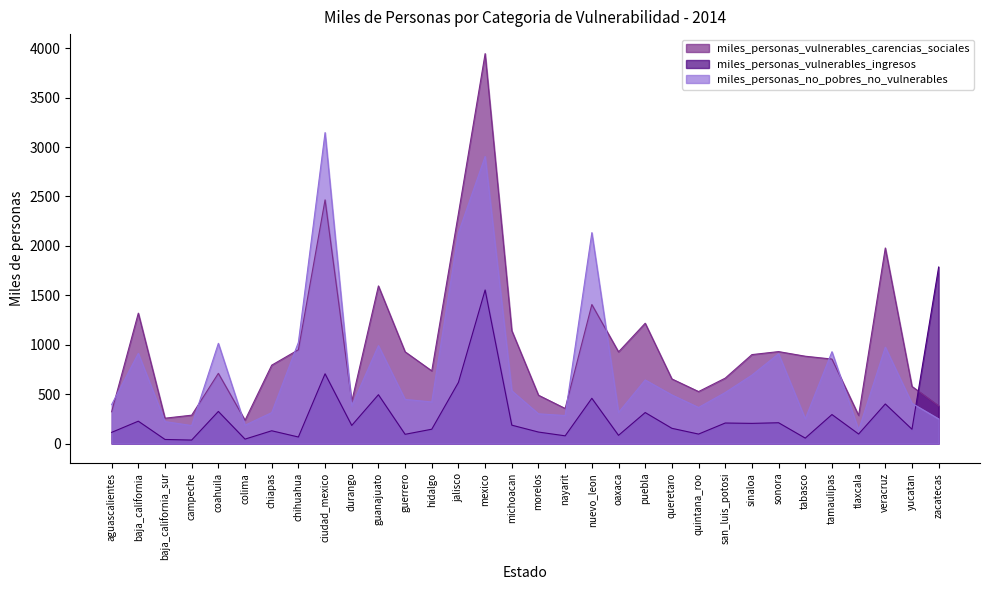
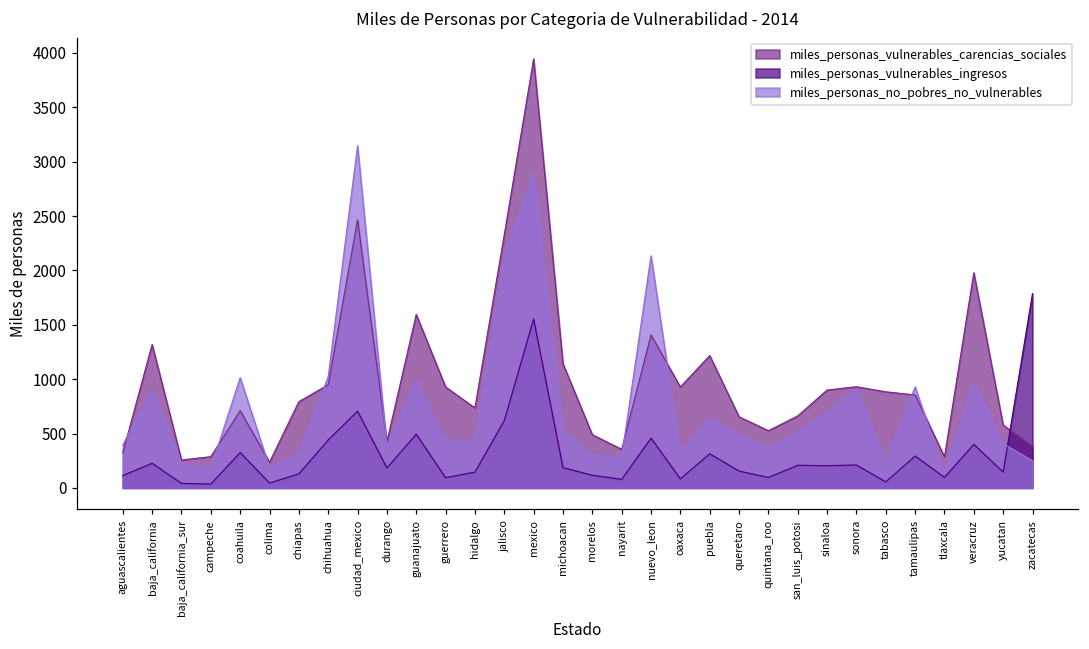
  {
    "miles_personas_vulnerables_carencias_sociales": {
      "aguascalientes": 300,
      "baja_california": 1300,
      "baja_california_sur": 300,
      "campeche": 300,
      "coahuila": 700,
      "colima": 200,
      "chiapas": 800,
      "chihuahua": 900,
      "ciudad_mexico": 2500,
      "durango": 400,
      "guanajuato": 1600,
      "guerrero": 900,
      "hidalgo": 700,
      "jalisco": 2300,
      "mexico": 3900,
      "michoacan": 1100,
      "morelos": 500,
      "nayarit": 400,
      "nuevo_leon": 1400,
      "oaxaca": 900,
      "puebla": 1200,
      "queretaro": 700,
      "quintana_roo": 500,
      "san_luis_potosi": 700,
      "sinaloa": 900,
      "tabasco": 900,
      "tamaulipas": 900,
      "tlaxcala": 300,
      "veracruz": 2000,
      "yucatan": 600,
      "zacatecas": 400
    },
    "miles_personas_vulnerables_ingresos": {
      "aguascalientes": 100,
      "baja_california": 200,
      "baja_california_sur": 0,
      "campeche": 0,
      "coahuila": 300,
      "colima": 0,
      "chiapas": 100,
-     "chihuahua": 100,
+     "chihuahua": 400,
      "ciudad_mexico": 700,
      "durango": 200,
      "guanajuato": 500,
      "guerrero": 100,
      "hidalgo": 100,
      "jalisco": 600,
      "mexico": 1600,
      "michoacan": 200,
      "morelos": 100,
      "nayarit": 100,
      "nuevo_leon": 500,
      "oaxaca": 100,
      "puebla": 300,
      "queretaro": 200,
      "quintana_roo": 100,
      "san_luis_potosi": 200,
      "sinaloa": 200,
      "sonora": 200,
      "tabasco": 100,
      "tamaulipas": 300,
      "tlaxcala": 100,
      "veracruz": 400,
      "yucatan": 100,
      "zacatecas": 1800
    },
    "miles_personas_no_pobres_no_vulnerables": {
      "aguascalientes": 400,
      "baja_california": 900,
      "baja_california_sur": 200,
      "campeche": 200,
      "coahuila": 1000,
      "colima": 200,
      "chiapas": 300,
      "chihuahua": 1000,
      "ciudad_mexico": 3100,
      "durango": 400,
      "guanajuato": 1000,
      "guerrero": 400,
      "hidalgo": 400,
      "jalisco": 2100,
      "mexico": 2900,
      "michoacan": 500,
      "morelos": 300,
      "nayarit": 300,
      "nuevo_leon": 2100,
      "oaxaca": 300,
      "puebla": 600,
      "queretaro": 500,
      "quintana_roo": 400,
      "san_luis_potosi": 500,
      "sinaloa": 700,
      "tabasco": 300,
      "tamaulipas": 900,
      "tlaxcala": 100,
      "veracruz": 1000,
      "yucatan": 400,
      "zacatecas": 200
    }
  }
